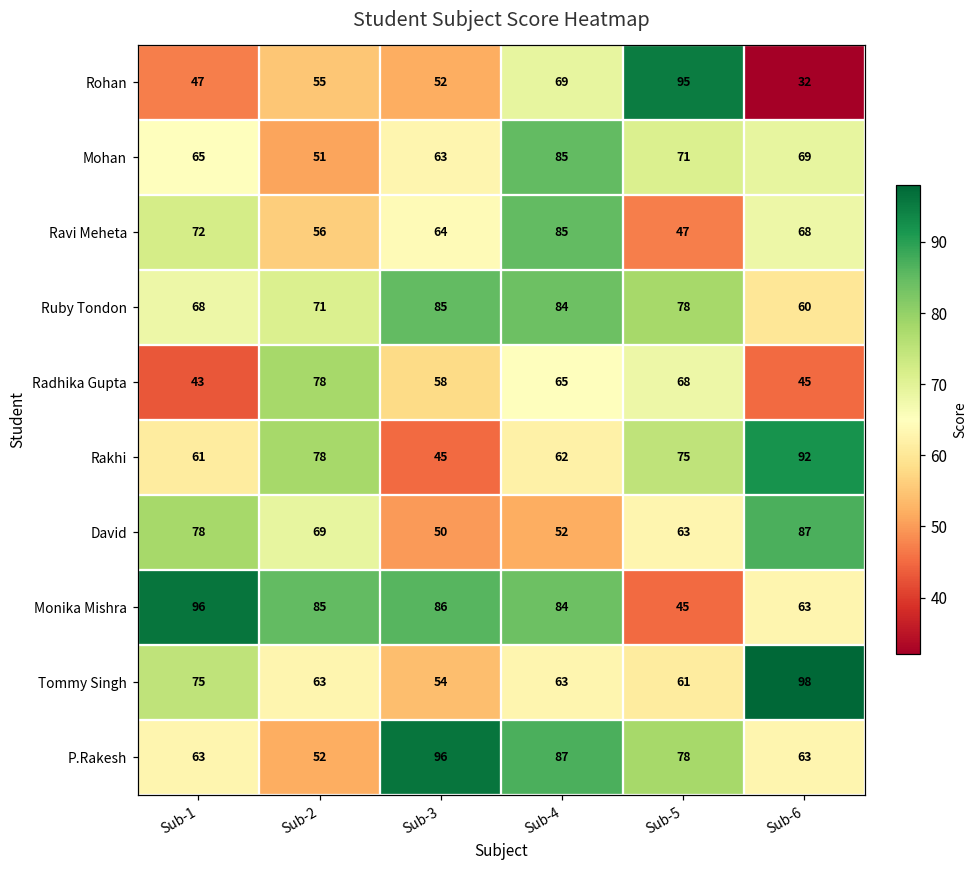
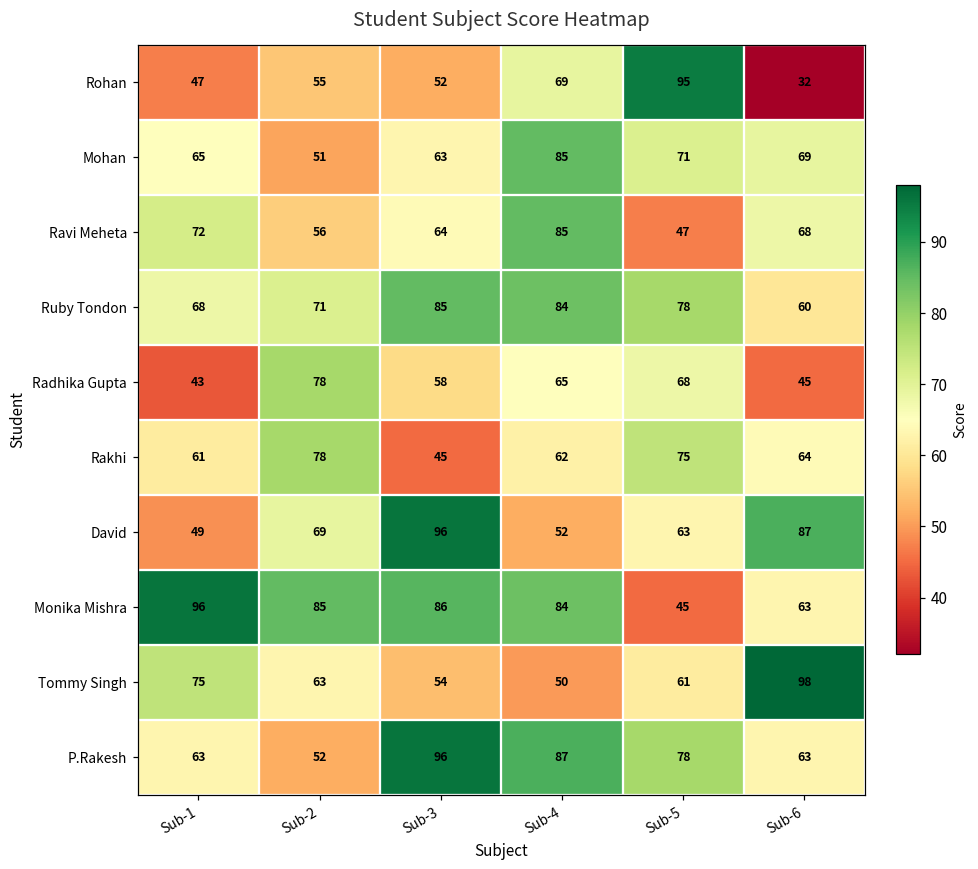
  {
    "Rohan": {
      "Sub-1": 47,
      "Sub-2": 55,
      "Sub-3": 52,
      "Sub-4": 69,
      "Sub-5": 95,
      "Sub-6": 32
    },
    "Mohan": {
      "Sub-1": 65,
      "Sub-2": 51,
      "Sub-3": 63,
      "Sub-4": 85,
      "Sub-5": 71,
      "Sub-6": 69
    },
    "Ravi Meheta": {
      "Sub-1": 72,
      "Sub-2": 56,
      "Sub-3": 64,
      "Sub-4": 85,
      "Sub-5": 47,
      "Sub-6": 68
    },
    "Ruby Tondon": {
      "Sub-1": 68,
      "Sub-2": 71,
      "Sub-3": 85,
      "Sub-4": 84,
      "Sub-5": 78,
      "Sub-6": 60
    },
    "Radhika Gupta": {
      "Sub-1": 43,
      "Sub-2": 78,
      "Sub-3": 58,
      "Sub-4": 65,
      "Sub-5": 68,
      "Sub-6": 45
    },
    "Rakhi": {
      "Sub-1": 61,
      "Sub-2": 78,
      "Sub-3": 45,
      "Sub-4": 62,
      "Sub-5": 75,
-     "Sub-6": 92
+     "Sub-6": 64
    },
    "David": {
-     "Sub-1": 78,
+     "Sub-1": 49,
      "Sub-2": 69,
-     "Sub-3": 50,
+     "Sub-3": 96,
      "Sub-4": 52,
      "Sub-5": 63,
      "Sub-6": 87
    },
    "Monika Mishra": {
      "Sub-1": 96,
      "Sub-2": 85,
      "Sub-3": 86,
      "Sub-4": 84,
      "Sub-5": 45,
      "Sub-6": 63
    },
    "Tommy Singh": {
      "Sub-1": 75,
      "Sub-2": 63,
      "Sub-3": 54,
-     "Sub-4": 63,
+     "Sub-4": 50,
      "Sub-5": 61,
      "Sub-6": 98
    },
    "P.Rakesh": {
      "Sub-1": 63,
      "Sub-2": 52,
      "Sub-3": 96,
      "Sub-4": 87,
      "Sub-5": 78,
      "Sub-6": 63
    }
  }
